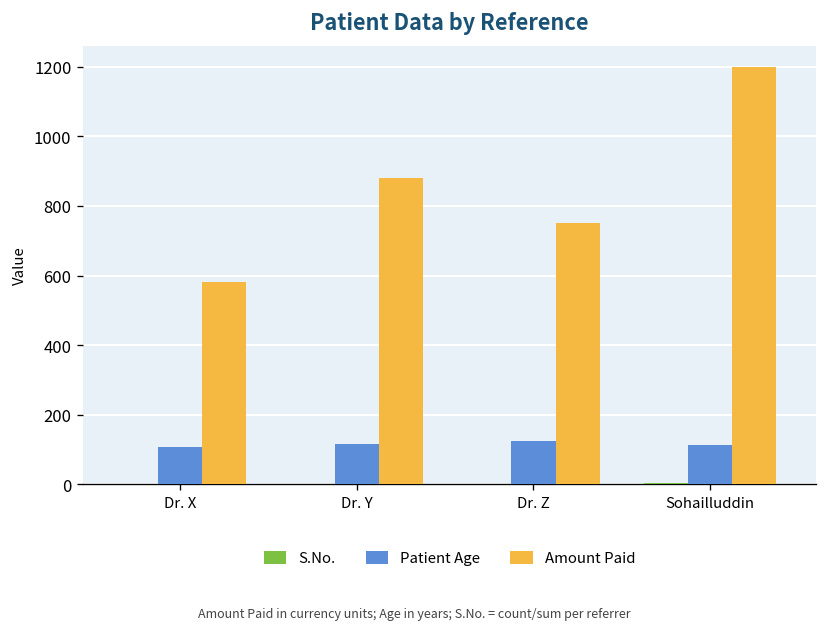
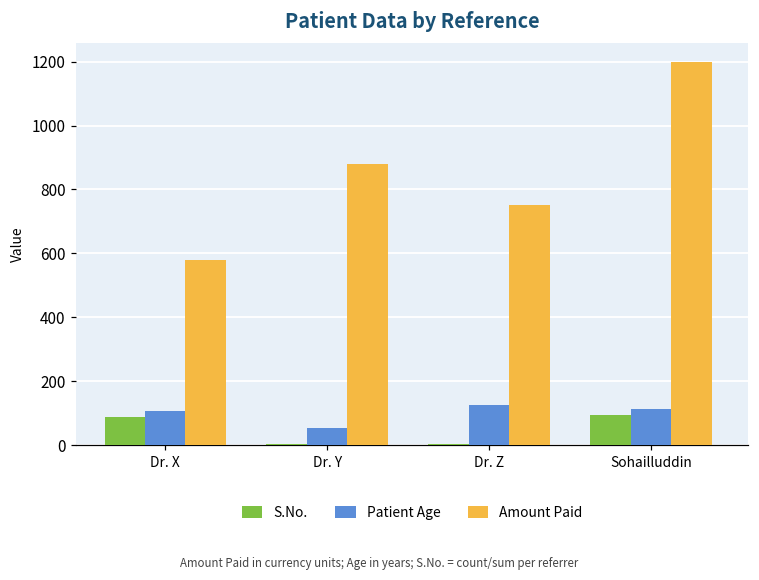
  {
    "S.No.": {
-     "Dr. X": 0,
-     "Sohailluddin": 0
+     "Dr. X": 90,
+     "Sohailluddin": 90
    },
    "Patient Age": {
      "Dr. X": 110,
-     "Dr. Y": 120,
+     "Dr. Y": 50,
      "Dr. Z": 120,
      "Sohailluddin": 110
    },
    "Amount Paid": {
      "Dr. X": 580,
      "Dr. Y": 880,
      "Dr. Z": 750,
      "Sohailluddin": 1200
    }
  }
